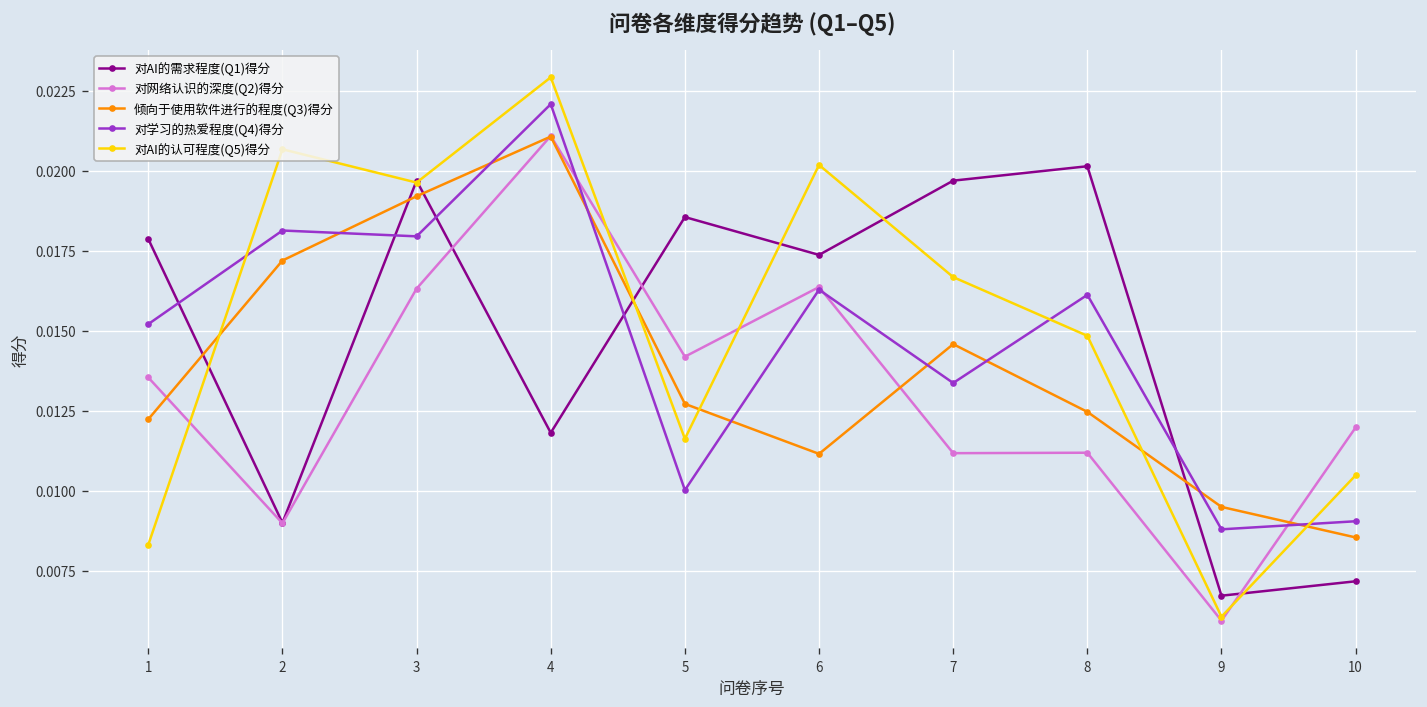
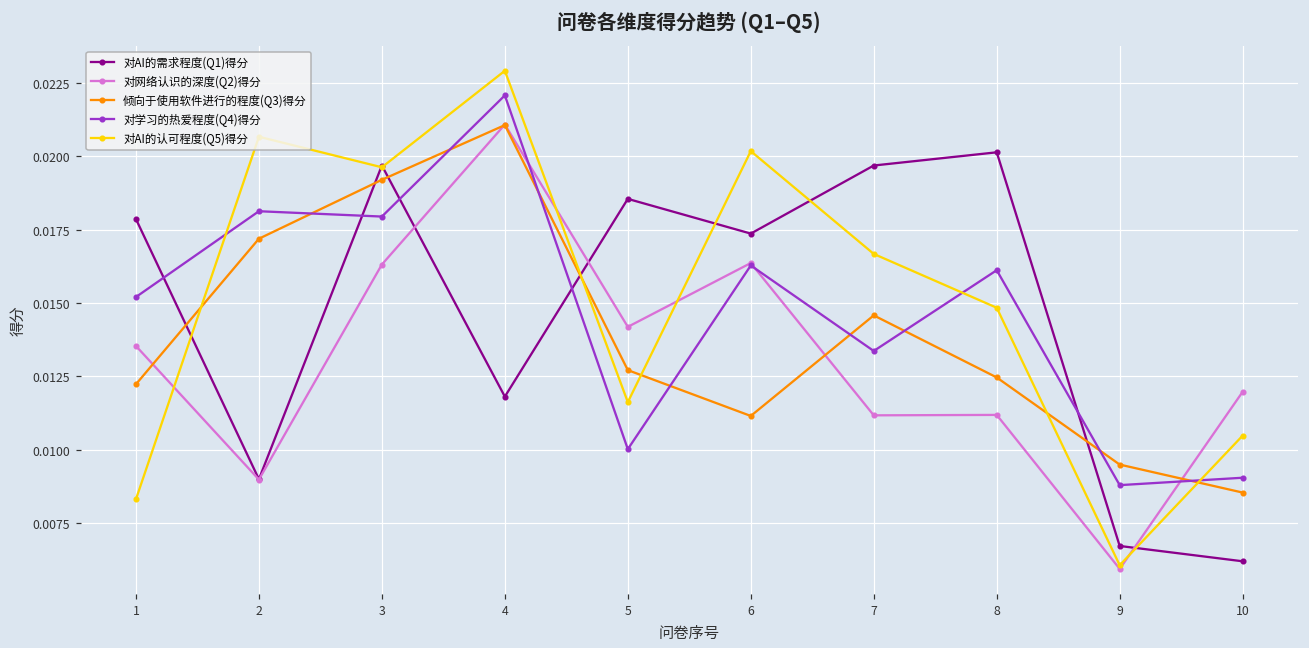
  {
    "对AI的需求程度(Q1)得分": {
      "1": 0.0179,
      "4": 0.0118,
      "5": 0.0186,
      "6": 0.0174,
      "7": 0.0197,
      "8": 0.0201,
      "9": 0.0067,
-     "10": 0.0072
+     "10": 0.0062
    },
    "对网络认识的深度(Q2)得分": {
      "1": 0.0135,
      "3": 0.0163,
      "5": 0.0142,
      "7": 0.0112,
      "8": 0.0112,
      "9": 0.0059,
      "10": 0.0120
    },
    "倾向于使用软件进行的程度(Q3)得分": {
      "1": 0.0122,
      "2": 0.0172,
      "3": 0.0192,
      "5": 0.0127,
      "6": 0.0111,
      "7": 0.0146,
      "8": 0.0125,
      "9": 0.0095,
      "10": 0.0085
    },
    "对学习的热爱程度(Q4)得分": {
      "1": 0.0152,
      "2": 0.0181,
      "3": 0.0179,
      "4": 0.0221,
      "5": 0.0100,
      "7": 0.0134,
      "8": 0.0161,
      "9": 0.0088,
      "10": 0.0090
    },
    "对AI的认可程度(Q5)得分": {
      "1": 0.0083,
      "4": 0.0229,
      "5": 0.0116,
      "6": 0.0202,
      "7": 0.0167,
      "8": 0.0148,
      "9": 0.0061,
      "10": 0.0105
    }
  }
